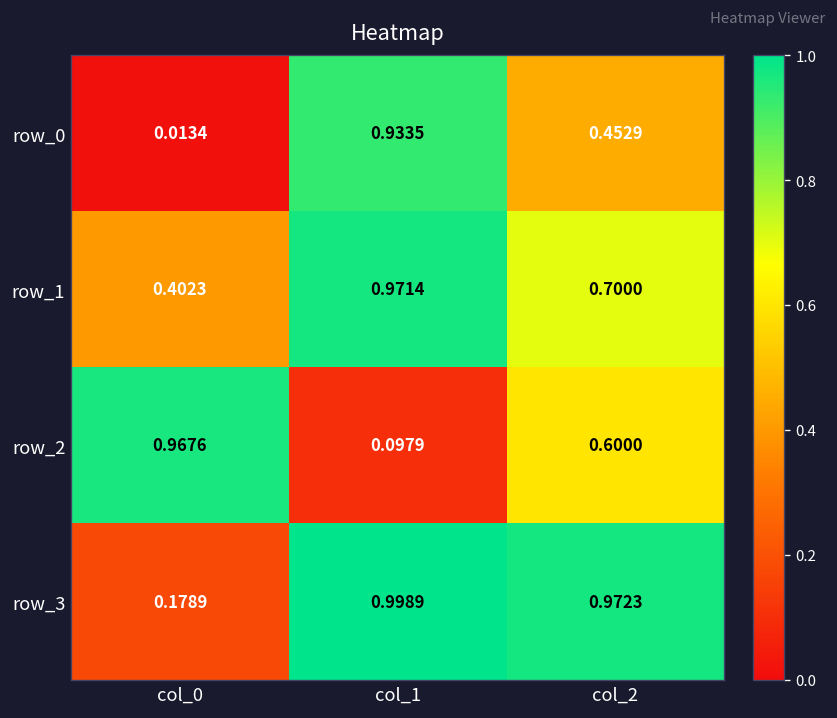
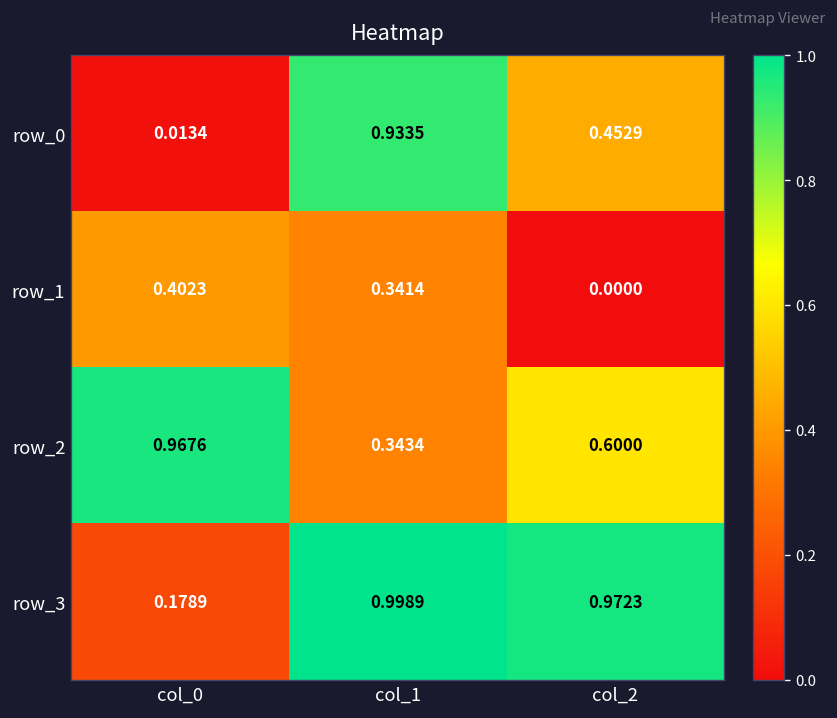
  {
    "row_0": {
      "col_0": 0.0134,
      "col_1": 0.9335,
      "col_2": 0.4529
    },
    "row_1": {
      "col_0": 0.4023,
-     "col_1": 0.9714,
-     "col_2": 0.7000
+     "col_1": 0.3414,
+     "col_2": 0.0000
    },
    "row_2": {
      "col_0": 0.9676,
-     "col_1": 0.0979,
+     "col_1": 0.3434,
      "col_2": 0.6000
    },
    "row_3": {
      "col_0": 0.1789,
      "col_1": 0.9989,
      "col_2": 0.9723
    }
  }
